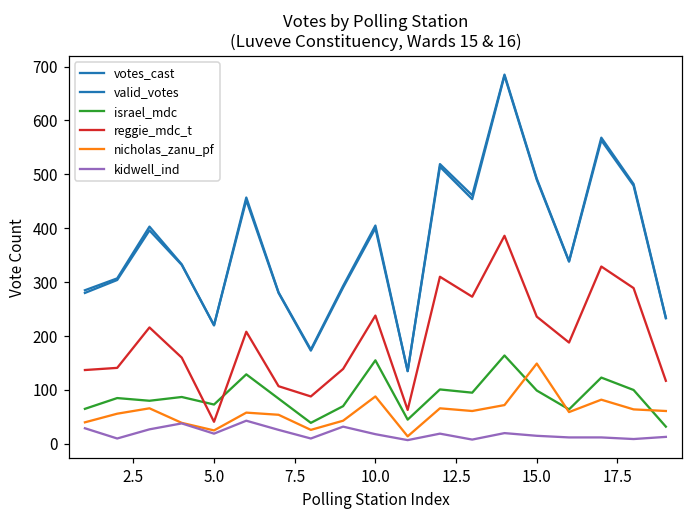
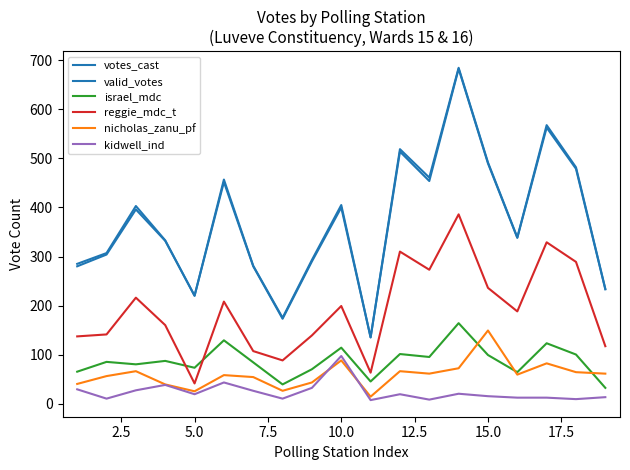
  {
    "israel_mdc": {
      "5.0": 70,
-     "10.0": 160,
+     "10.0": 110,
      "15.0": 100
    },
    "reggie_mdc_t": {
      "5.0": 40,
-     "10.0": 240,
+     "10.0": 200,
      "15.0": 240
    },
    "nicholas_zanu_pf": {
      "5.0": 30,
      "10.0": 90,
      "15.0": 150
    },
    "kidwell_ind": {
      "5.0": 20,
-     "10.0": 20,
+     "10.0": 100,
      "15.0": 20
    }
  }
